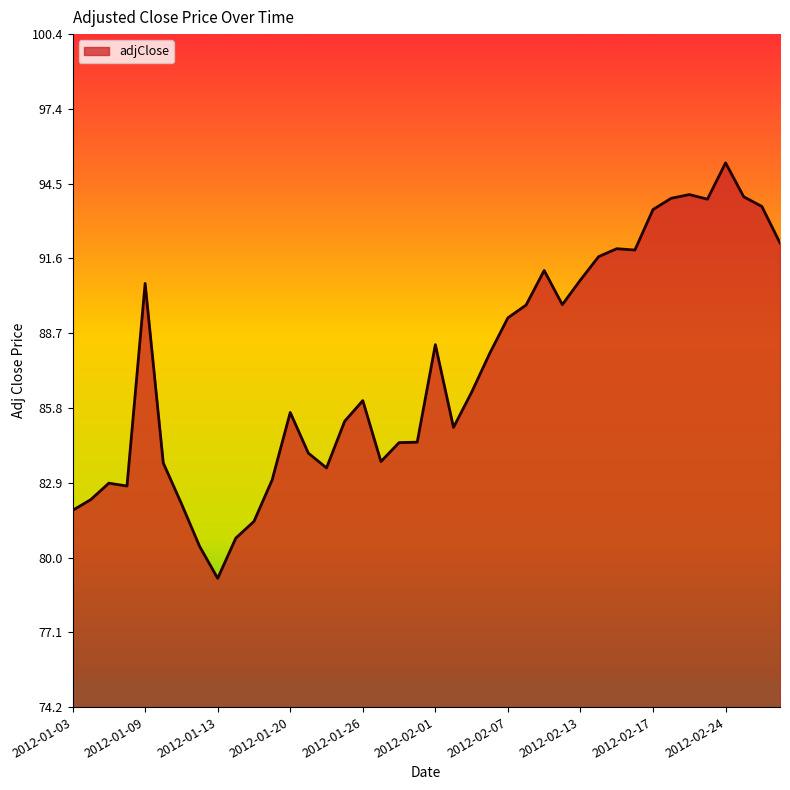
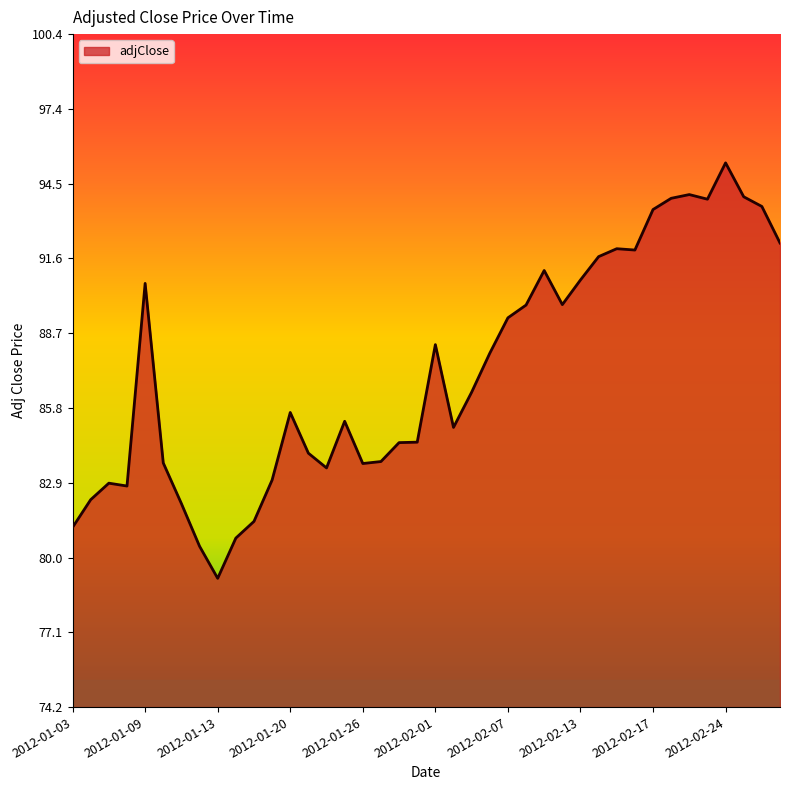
  {
-   "2012-01-03": 81.9,
+   "2012-01-03": 81.2,
    "2012-01-09": 90.7,
    "2012-01-13": 79.2,
    "2012-01-20": 85.7,
-   "2012-01-26": 86.1,
+   "2012-01-26": 83.7,
    "2012-02-01": 88.3,
    "2012-02-07": 89.3,
    "2012-02-13": 90.8,
    "2012-02-17": 93.5,
    "2012-02-24": 95.4
  }
